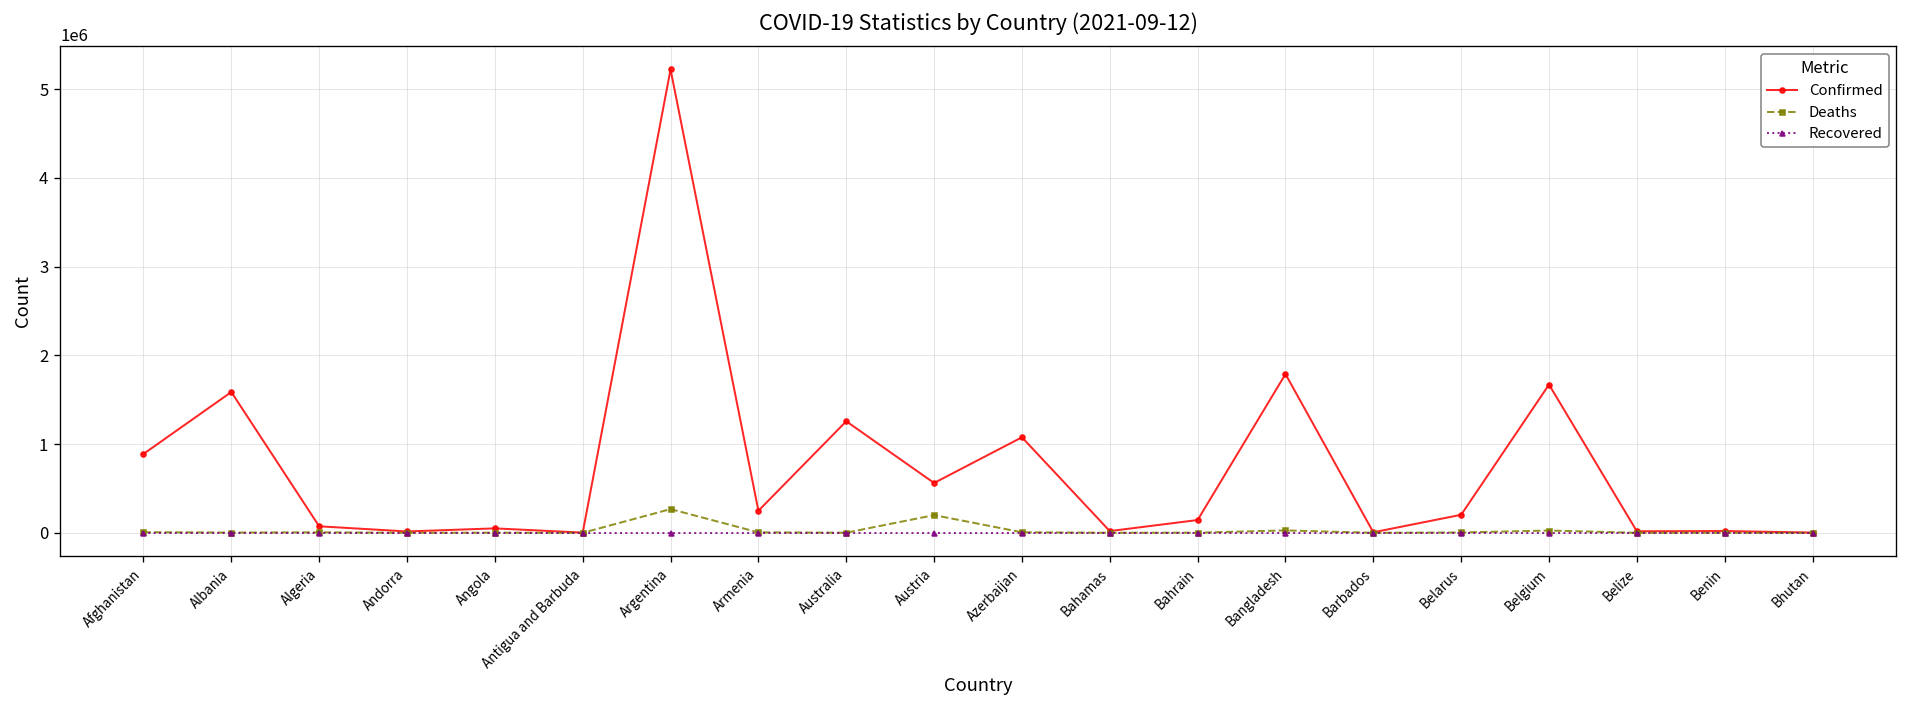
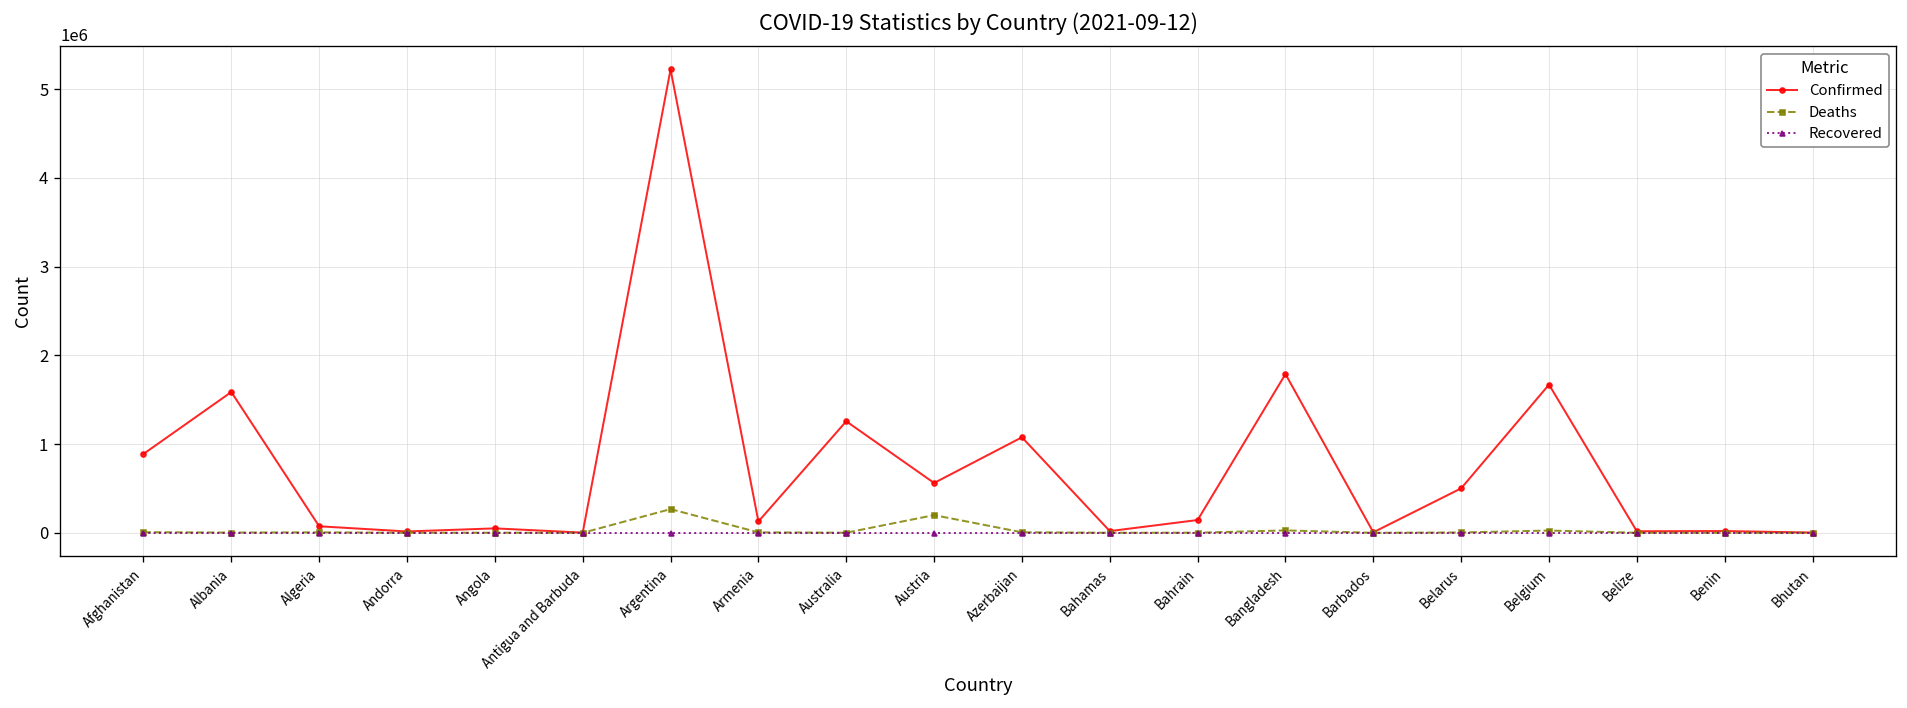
  {
    "Confirmed": {
      "Afghanistan": 900000,
      "Albania": 1600000,
      "Algeria": 100000,
      "Angola": 0,
      "Argentina": 5200000,
-     "Armenia": 200000,
+     "Armenia": 100000,
      "Australia": 1300000,
      "Austria": 600000,
      "Azerbaijan": 1100000,
      "Bahrain": 100000,
      "Bangladesh": 1800000,
-     "Belarus": 200000,
+     "Belarus": 500000,
      "Belgium": 1700000
    },
    "Deaths": {
      "Argentina": 300000,
      "Austria": 200000
    },
    "Recovered": {
      "Argentina": 0,
      "Austria": 0
    }
  }
